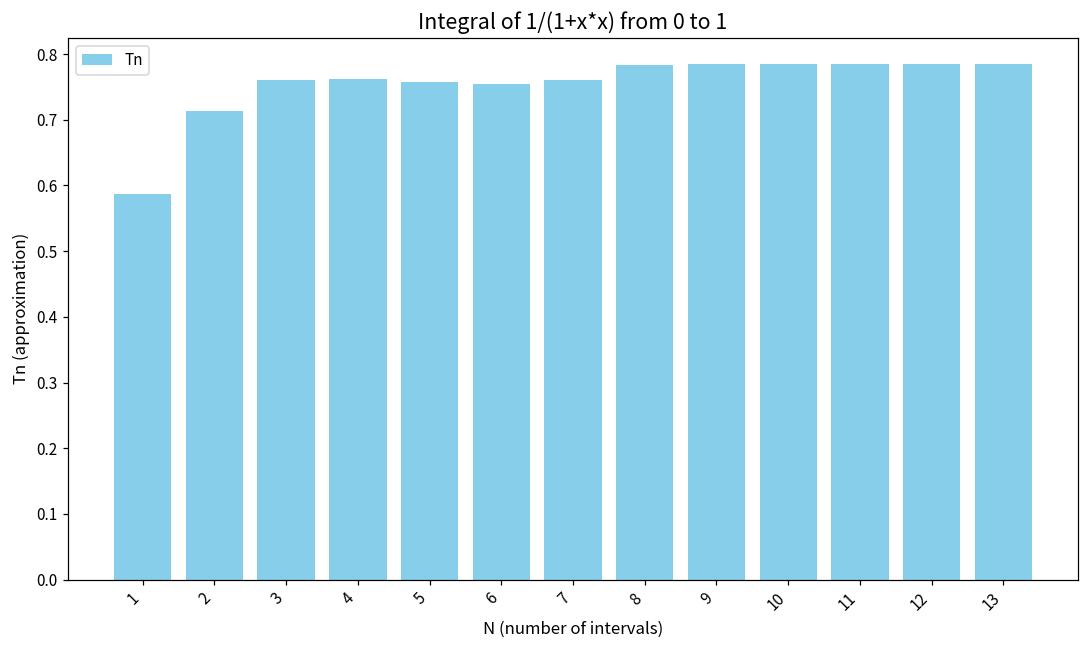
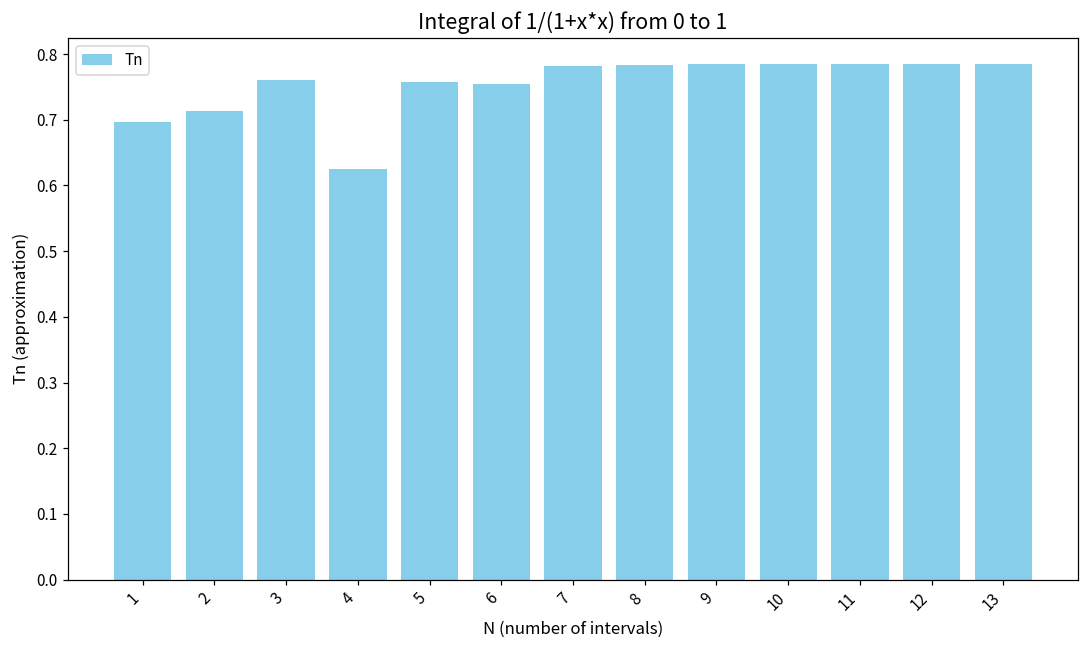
  {
-   "1": 0.59,
+   "1": 0.70,
    "2": 0.71,
    "3": 0.76,
-   "4": 0.76,
+   "4": 0.63,
    "5": 0.76,
    "6": 0.75,
-   "7": 0.76,
+   "7": 0.78,
    "8": 0.78,
    "9": 0.78,
    "10": 0.79,
    "11": 0.79,
    "12": 0.79,
    "13": 0.79
  }
